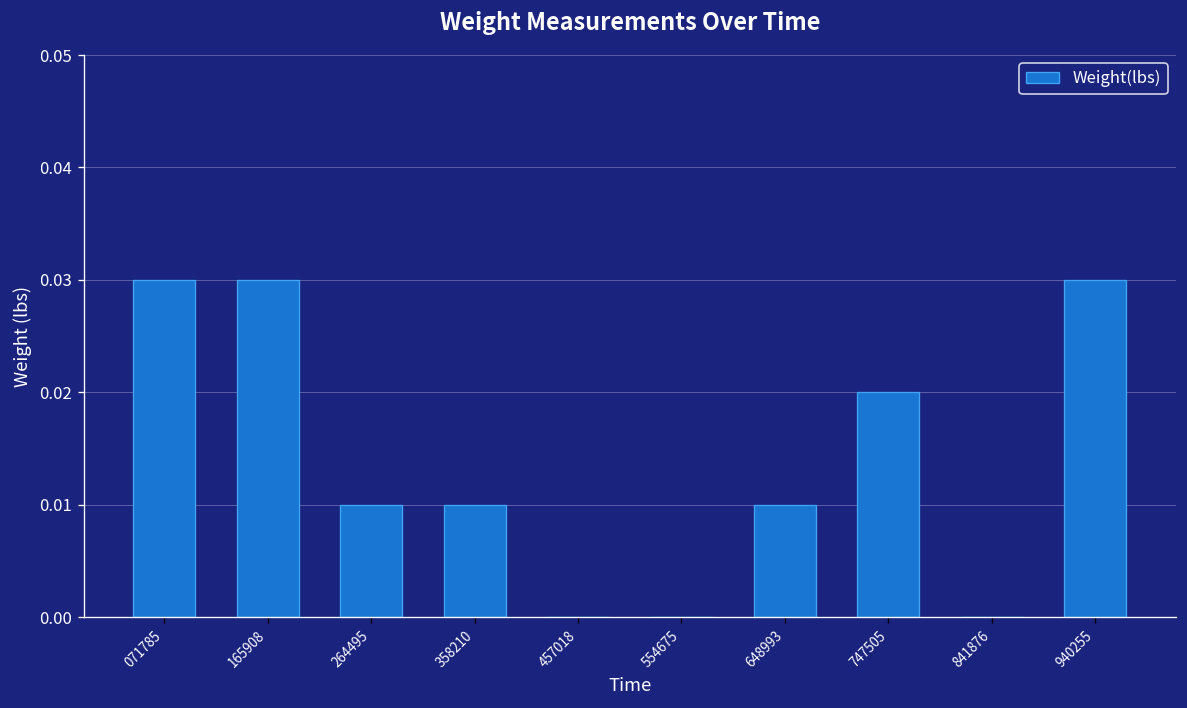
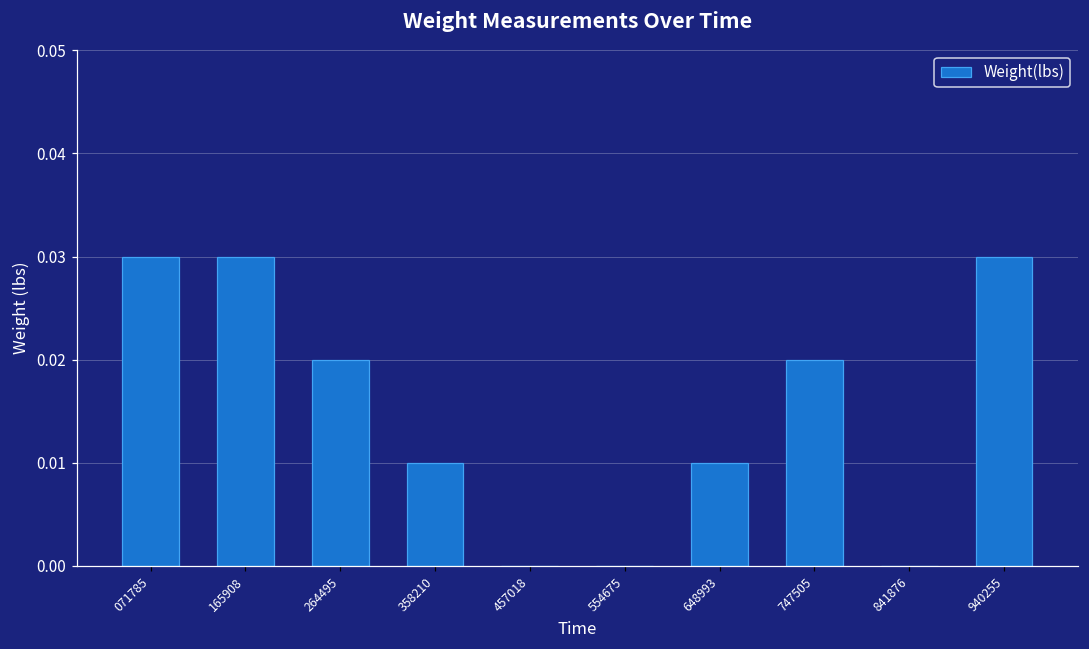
  {
    "071785": 0.03,
    "165908": 0.03,
-   "264495": 0.01,
+   "264495": 0.02,
    "358210": 0.01,
    "457018": 0.00,
    "554675": 0.00,
    "648993": 0.01,
    "747505": 0.02,
    "841876": 0.00,
    "940255": 0.03
  }
